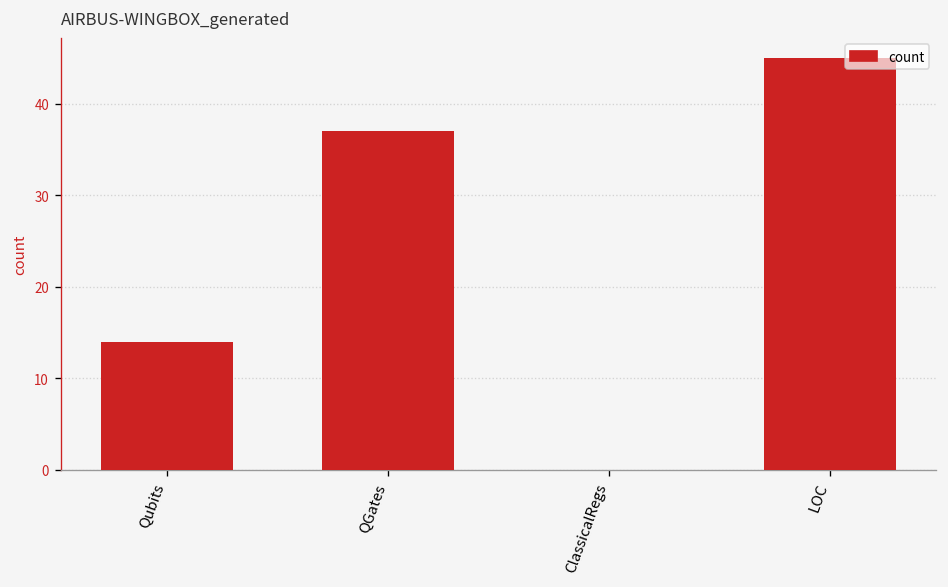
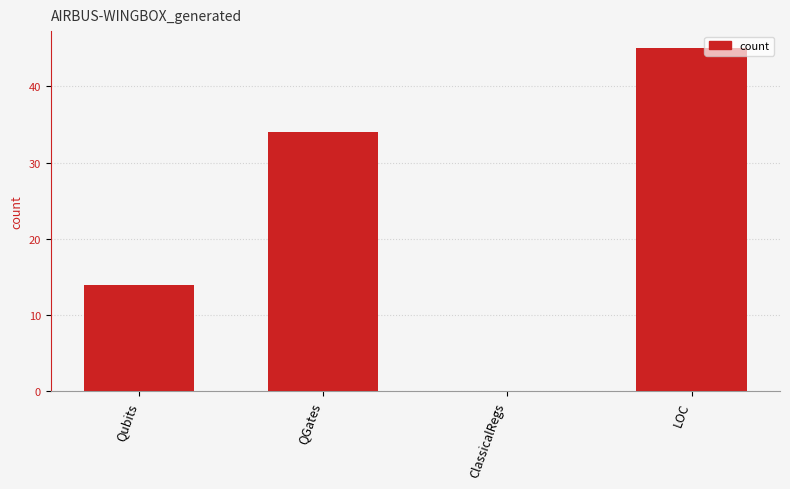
  {
    "Qubits": 14,
-   "QGates": 37,
+   "QGates": 34,
    "ClassicalRegs": 0,
    "LOC": 45
  }
